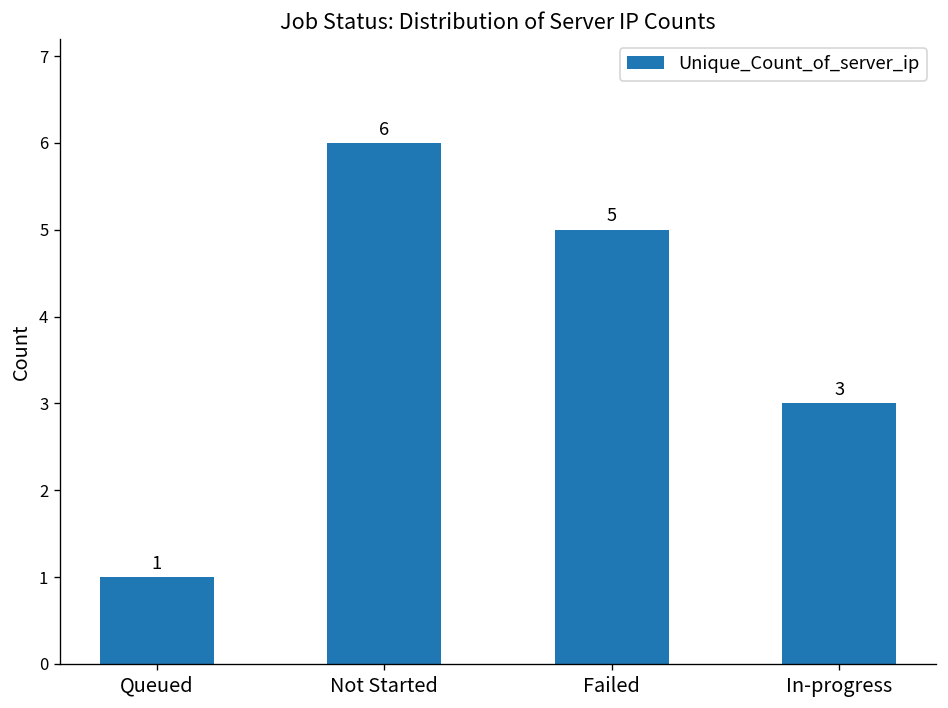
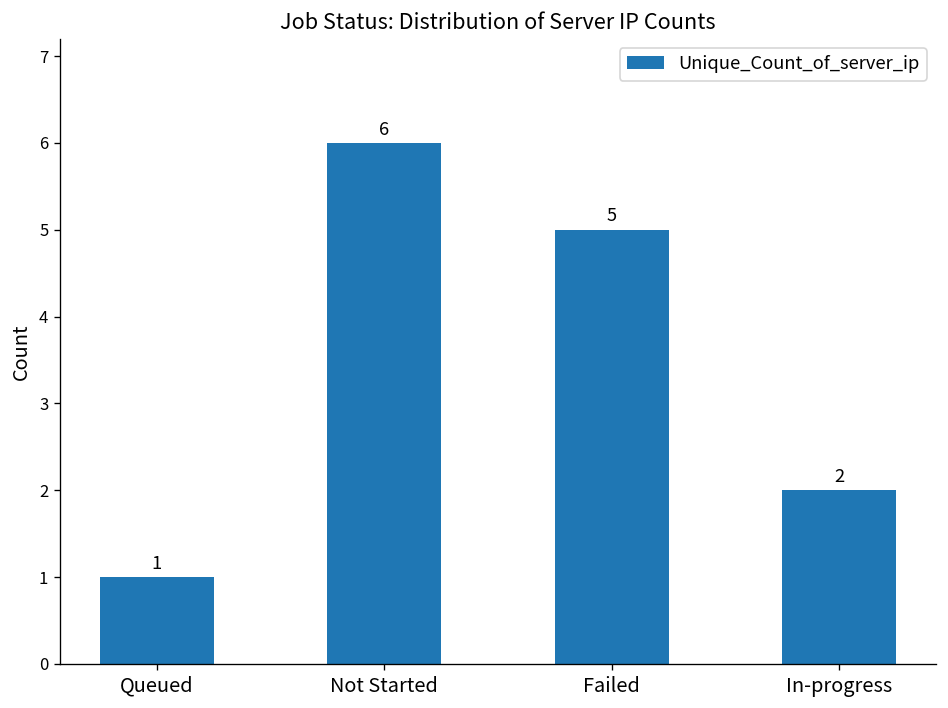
  {
    "Queued": 1,
    "Not Started": 6,
    "Failed": 5,
-   "In-progress": 3
+   "In-progress": 2
  }
